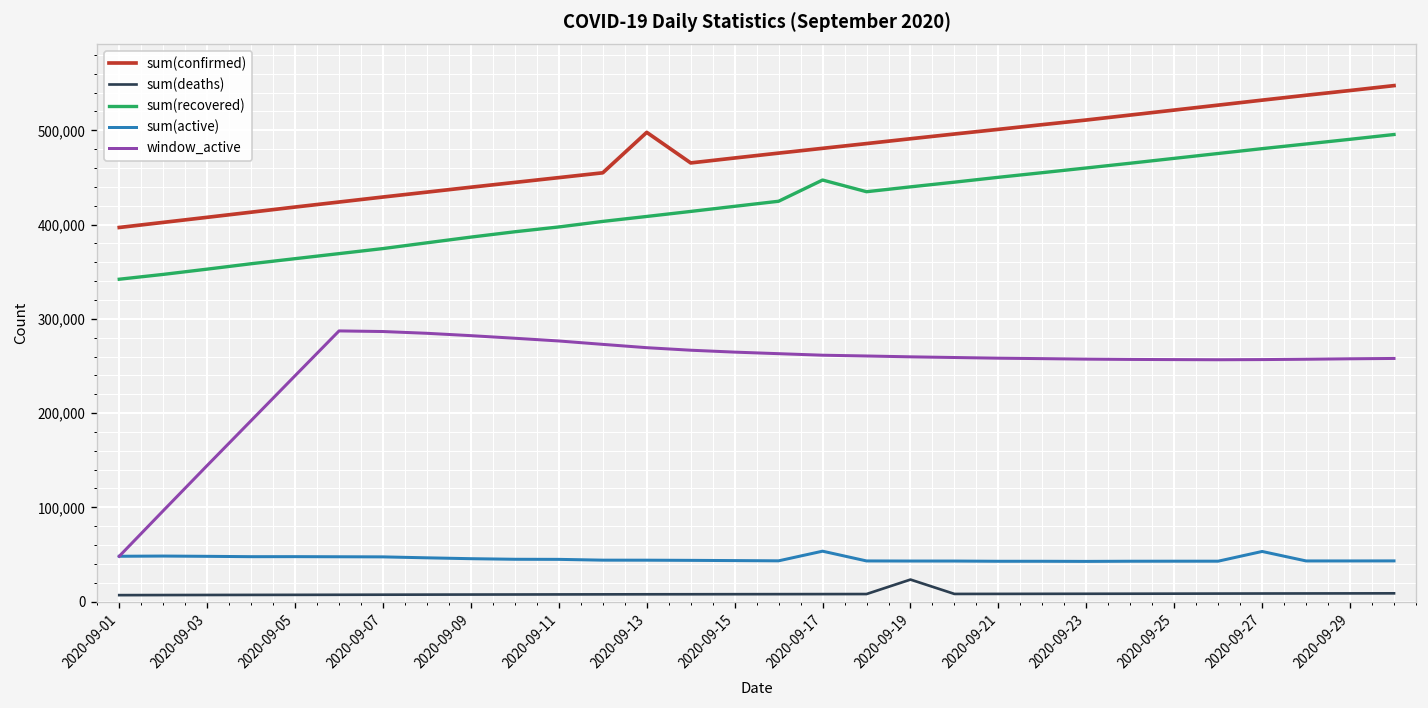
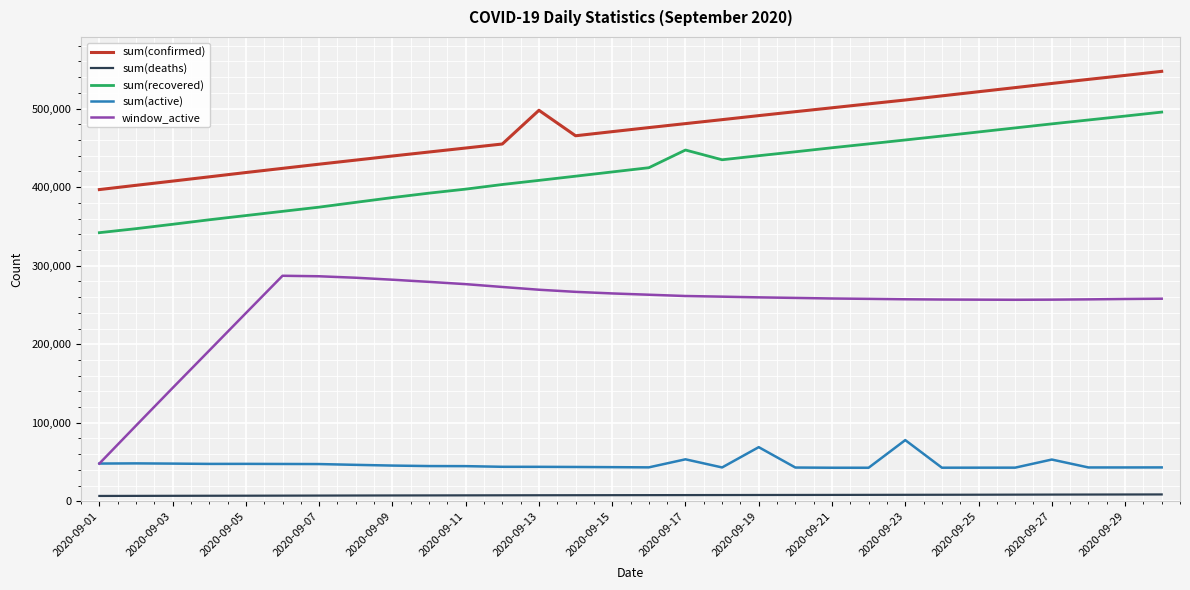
  {
    "sum(confirmed)": {
      "2020-09-01": "400,000",
      "2020-09-03": "410,000",
      "2020-09-05": "420,000",
      "2020-09-07": "430,000",
      "2020-09-09": "440,000",
      "2020-09-11": "450,000",
      "2020-09-13": "500,000",
      "2020-09-15": "470,000",
      "2020-09-17": "480,000",
      "2020-09-19": "490,000",
      "2020-09-21": "500,000",
      "2020-09-23": "510,000",
      "2020-09-25": "520,000",
      "2020-09-27": "530,000",
      "2020-09-29": "540,000"
    },
    "sum(deaths)": {
      "2020-09-01": "10,000",
      "2020-09-03": "10,000",
      "2020-09-05": "10,000",
      "2020-09-07": "10,000",
      "2020-09-09": "10,000",
      "2020-09-11": "10,000",
      "2020-09-13": "10,000",
      "2020-09-15": "10,000",
      "2020-09-17": "10,000",
-     "2020-09-19": "20,000",
+     "2020-09-19": "10,000",
      "2020-09-21": "10,000",
      "2020-09-23": "10,000",
      "2020-09-25": "10,000",
      "2020-09-27": "10,000",
      "2020-09-29": "10,000"
    },
    "sum(recovered)": {
      "2020-09-01": "340,000",
      "2020-09-03": "350,000",
      "2020-09-05": "360,000",
      "2020-09-07": "370,000",
      "2020-09-09": "390,000",
      "2020-09-11": "400,000",
      "2020-09-13": "410,000",
      "2020-09-15": "420,000",
      "2020-09-17": "450,000",
      "2020-09-19": "440,000",
      "2020-09-21": "450,000",
      "2020-09-23": "460,000",
      "2020-09-25": "470,000",
      "2020-09-27": "480,000",
      "2020-09-29": "490,000"
    },
    "sum(active)": {
      "2020-09-03": "50,000",
      "2020-09-05": "50,000",
      "2020-09-07": "50,000",
      "2020-09-09": "50,000",
      "2020-09-11": "40,000",
      "2020-09-13": "40,000",
      "2020-09-15": "40,000",
      "2020-09-17": "50,000",
-     "2020-09-19": "40,000",
+     "2020-09-19": "70,000",
      "2020-09-21": "40,000",
-     "2020-09-23": "40,000",
+     "2020-09-23": "80,000",
      "2020-09-25": "40,000",
      "2020-09-27": "50,000",
      "2020-09-29": "40,000"
    },
    "window_active": {
      "2020-09-03": "140,000",
      "2020-09-05": "240,000",
      "2020-09-07": "290,000",
      "2020-09-09": "280,000",
      "2020-09-11": "280,000",
      "2020-09-13": "270,000",
      "2020-09-15": "260,000",
      "2020-09-17": "260,000",
      "2020-09-19": "260,000",
      "2020-09-21": "260,000",
      "2020-09-23": "260,000",
      "2020-09-25": "260,000",
      "2020-09-27": "260,000",
      "2020-09-29": "260,000"
    }
  }
